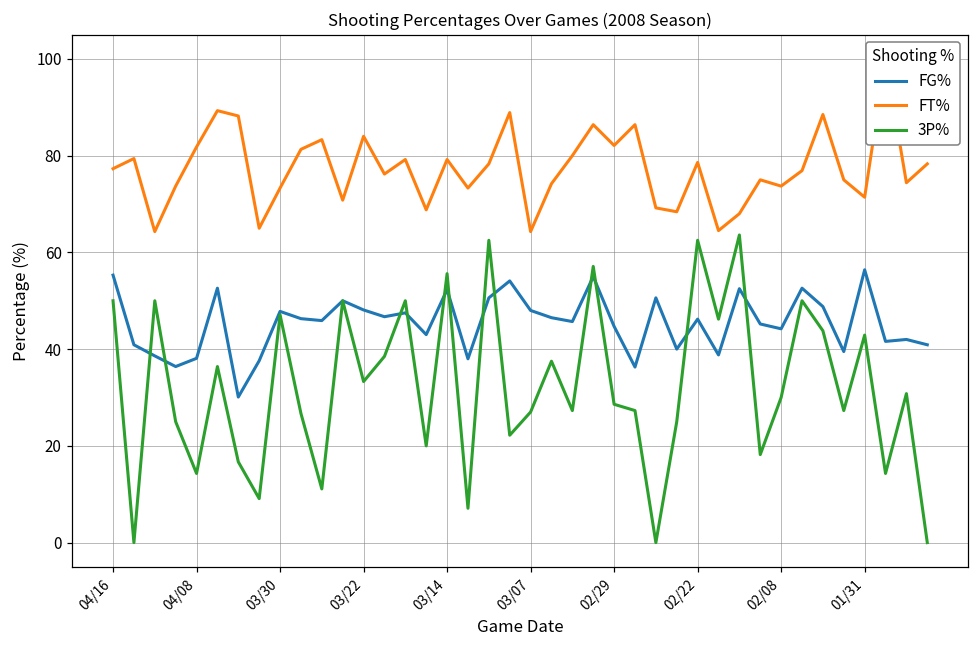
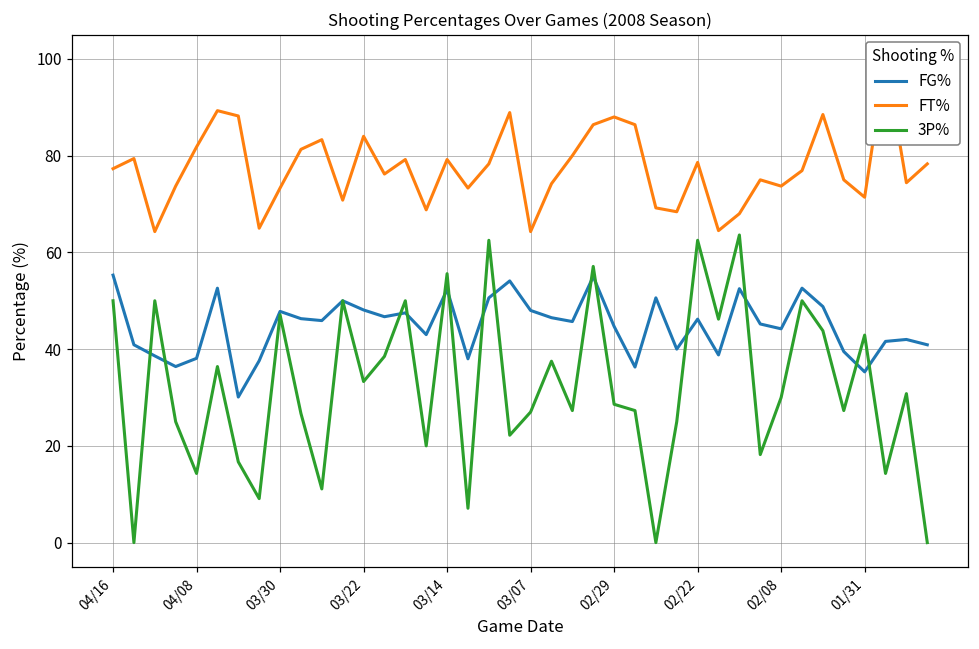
  {
    "FG%": {
      "04/16": 55,
      "04/08": 38,
      "03/30": 48,
      "03/22": 48,
      "03/14": 52,
      "03/07": 48,
      "02/29": 45,
      "02/22": 46,
      "02/08": 44,
-     "01/31": 56
+     "01/31": 35
    },
    "FT%": {
      "04/16": 77,
      "04/08": 82,
      "03/30": 73,
      "03/22": 84,
      "03/14": 79,
      "03/07": 64,
-     "02/29": 82,
+     "02/29": 88,
      "02/22": 79,
      "02/08": 74,
      "01/31": 71
    },
    "3P%": {
      "04/16": 50,
      "04/08": 14,
      "03/30": 47,
      "03/22": 33,
      "03/14": 56,
      "03/07": 27,
      "02/29": 29,
      "02/22": 63,
      "02/08": 30,
      "01/31": 43
    }
  }
